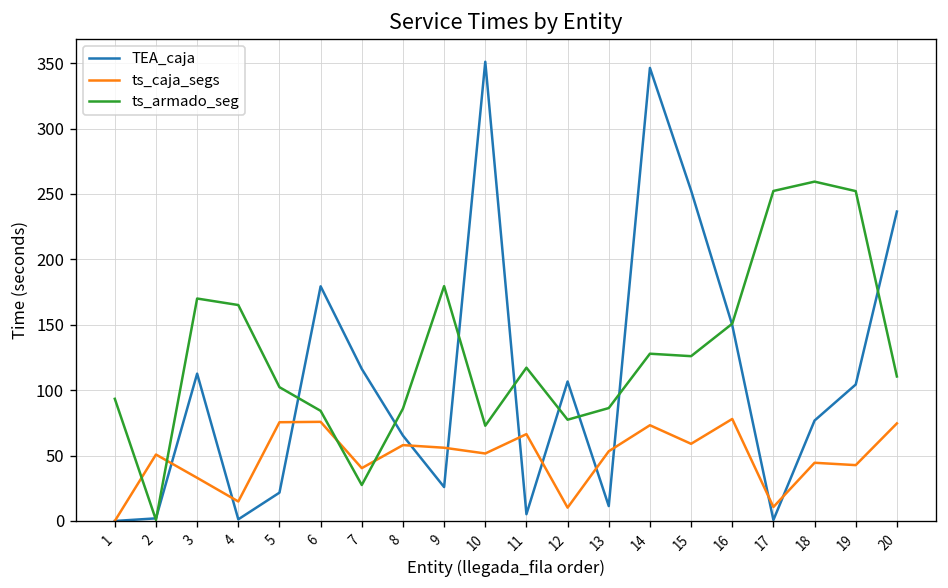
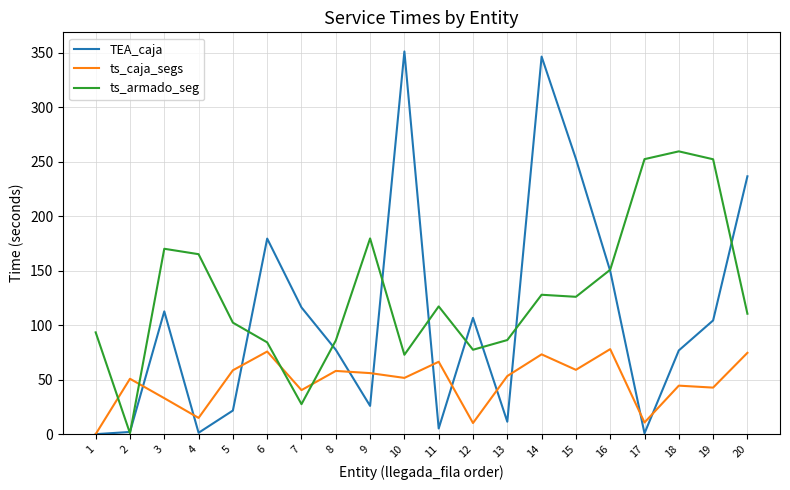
  {
    "TEA_caja": {
      "3": 113,
      "4": 1,
      "5": 22,
      "6": 179,
      "7": 116,
-     "8": 65,
+     "8": 77,
      "9": 26,
      "10": 351,
      "11": 5,
      "12": 107,
      "13": 11,
      "14": 346,
      "15": 253,
      "17": 1,
      "18": 77,
      "19": 104,
      "20": 237
    },
    "ts_caja_segs": {
      "2": 51,
      "3": 33,
      "4": 15,
-     "5": 76,
+     "5": 59,
      "6": 76,
      "7": 40,
      "8": 58,
      "9": 56,
      "10": 52,
      "11": 66,
      "12": 10,
      "13": 53,
      "14": 73,
      "15": 59,
      "16": 78,
      "17": 11,
      "18": 45,
      "19": 43,
      "20": 75
    },
    "ts_armado_seg": {
      "1": 93,
      "3": 170,
      "4": 165,
      "5": 102,
      "6": 84,
      "7": 28,
      "8": 86,
      "9": 180,
      "10": 73,
      "11": 117,
      "12": 77,
      "13": 86,
      "14": 128,
      "15": 126,
      "17": 252,
      "18": 259,
      "19": 252,
      "20": 110
    }
  }
